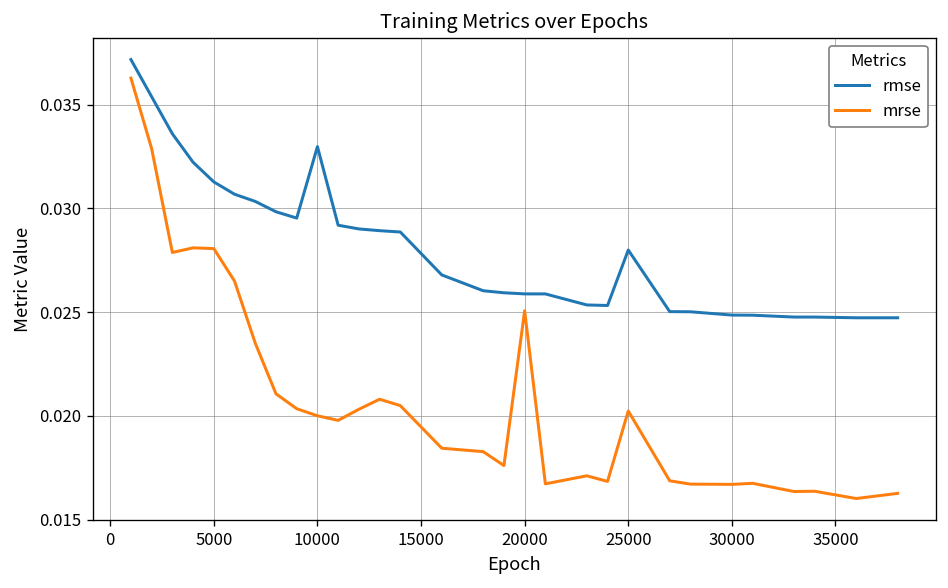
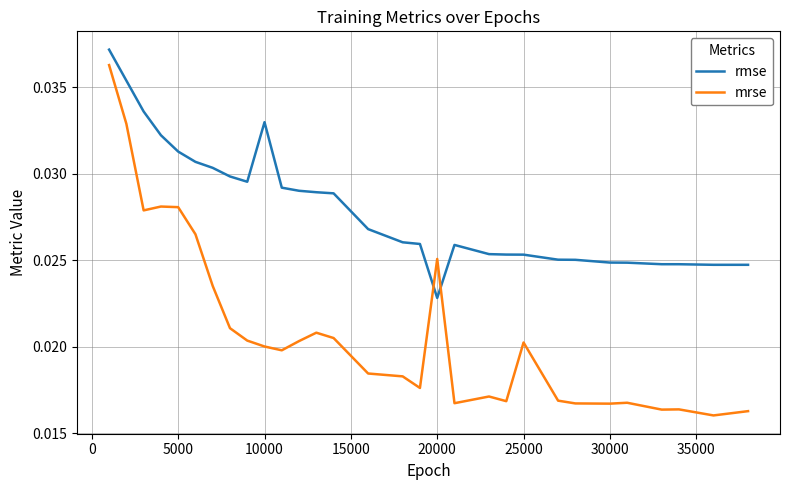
  {
    "rmse": {
      "5000": 0.0313,
      "10000": 0.0330,
-     "20000": 0.0259,
-     "25000": 0.0280,
+     "20000": 0.0228,
+     "25000": 0.0253,
      "30000": 0.0249
    },
    "mrse": {
      "5000": 0.0281,
      "10000": 0.0200,
      "20000": 0.0251,
      "25000": 0.0202,
      "30000": 0.0167
    }
  }
